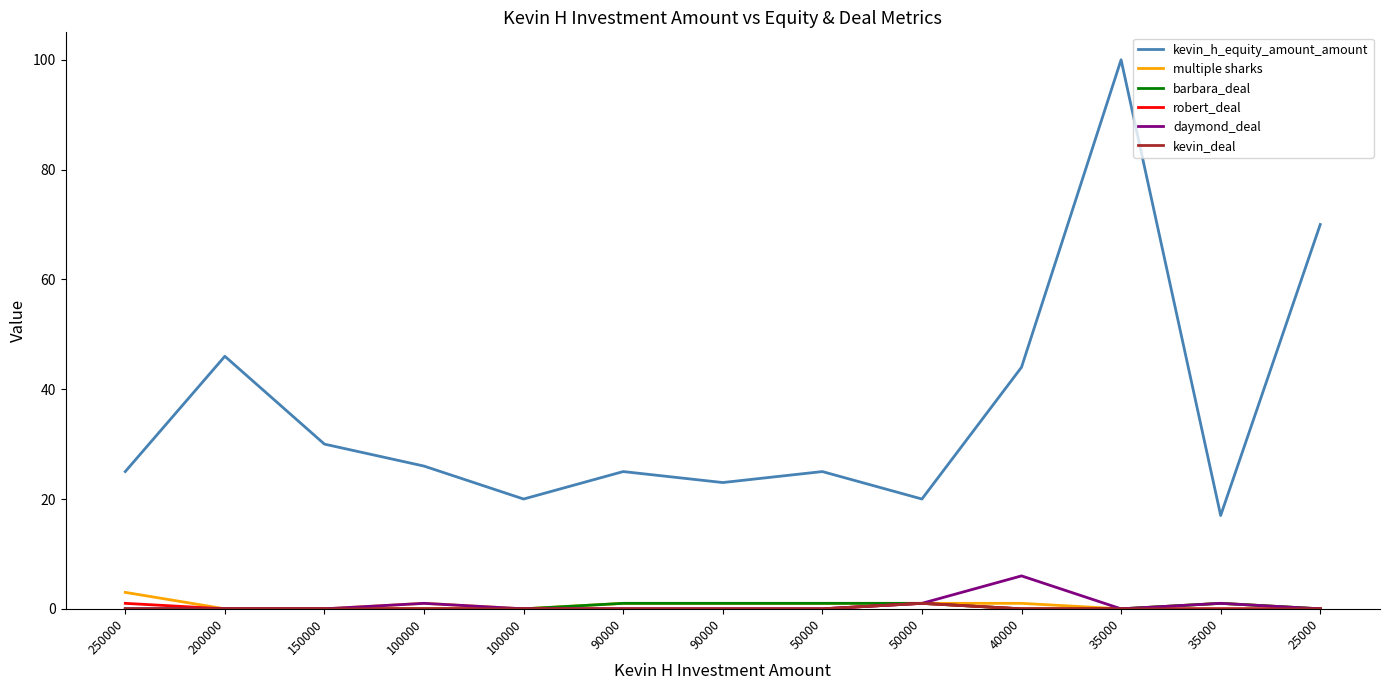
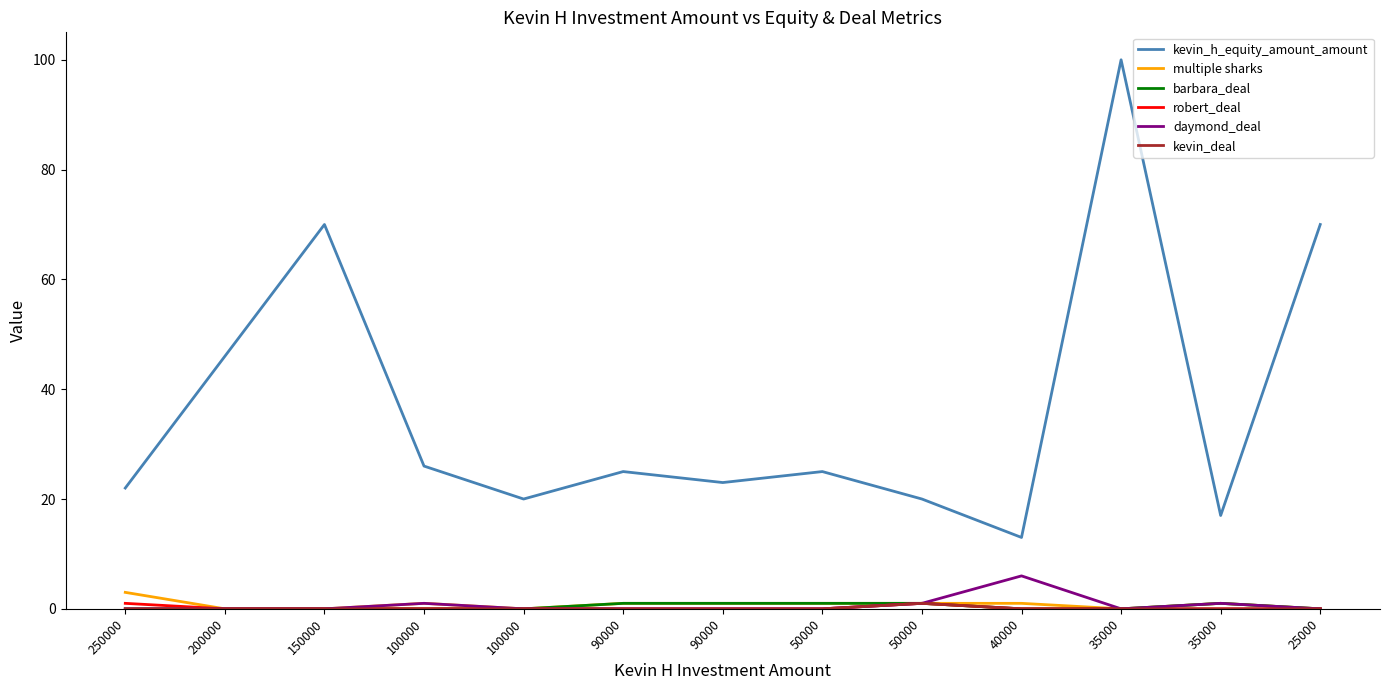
  {
    "kevin_h_equity_amount_amount": {
-     "250000": 25,
+     "250000": 22,
      "200000": 46,
-     "150000": 30,
-     "40000": 44,
+     "150000": 70,
+     "40000": 13,
      "25000": 70
    },
    "multiple sharks": {
      "250000": 3,
      "40000": 1
    },
    "robert_deal": {
      "250000": 1
    },
    "daymond_deal": {
      "40000": 6
    }
  }
